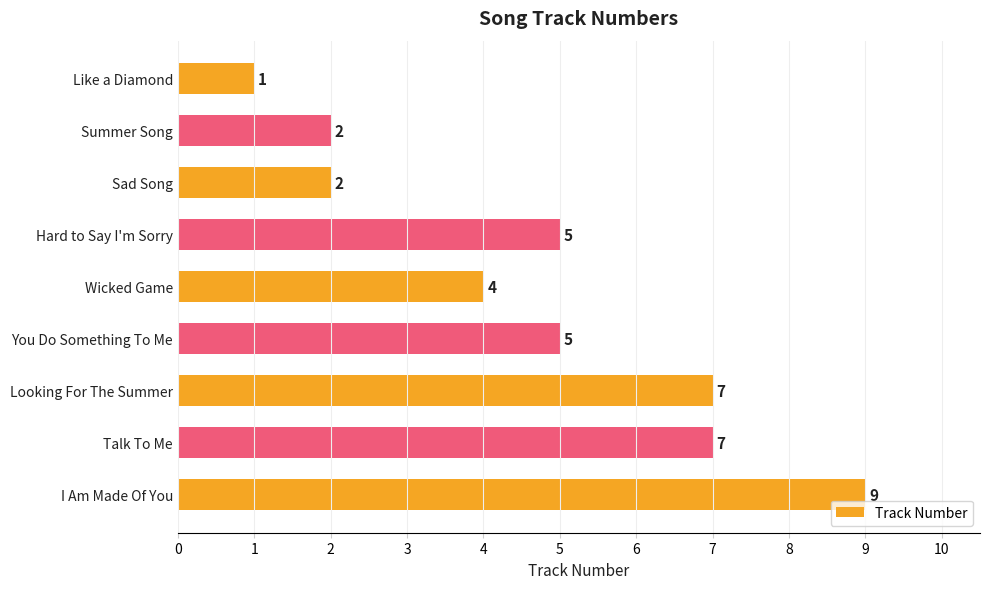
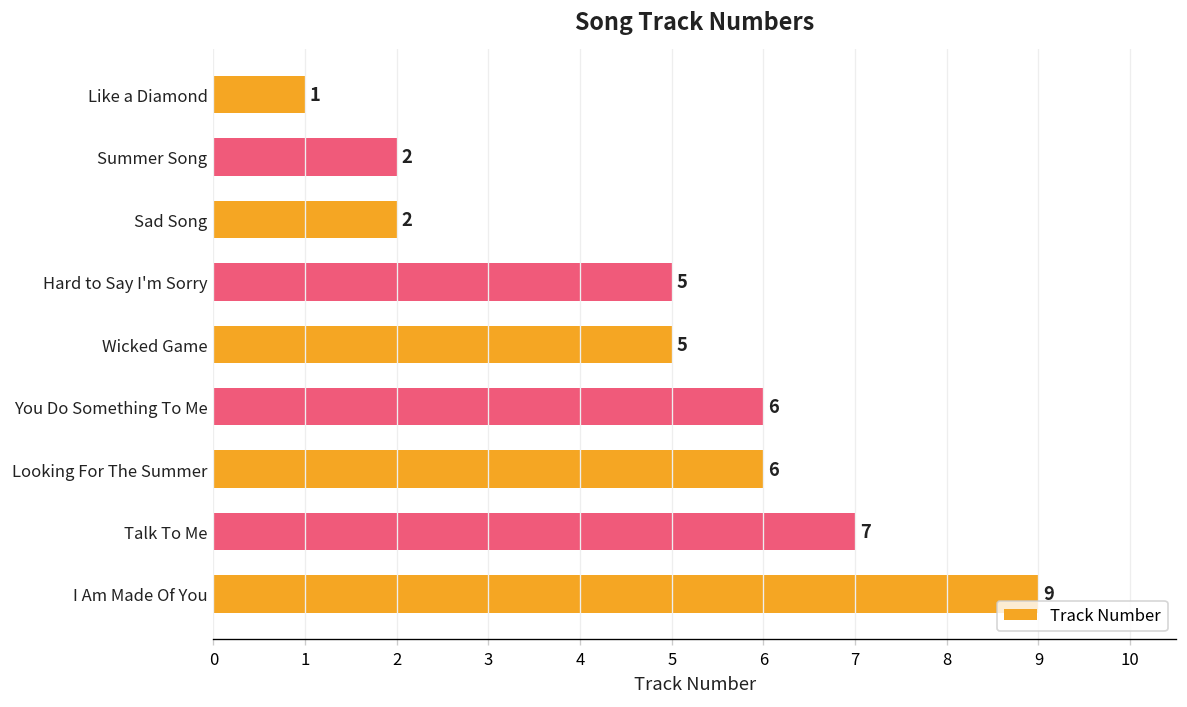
  {
    "Like a Diamond": 1,
    "Summer Song": 2,
    "Sad Song": 2,
    "Hard to Say I'm Sorry": 5,
-   "Wicked Game": 4,
-   "You Do Something To Me": 5,
-   "Looking For The Summer": 7,
+   "Wicked Game": 5,
+   "You Do Something To Me": 6,
+   "Looking For The Summer": 6,
    "Talk To Me": 7
  }
